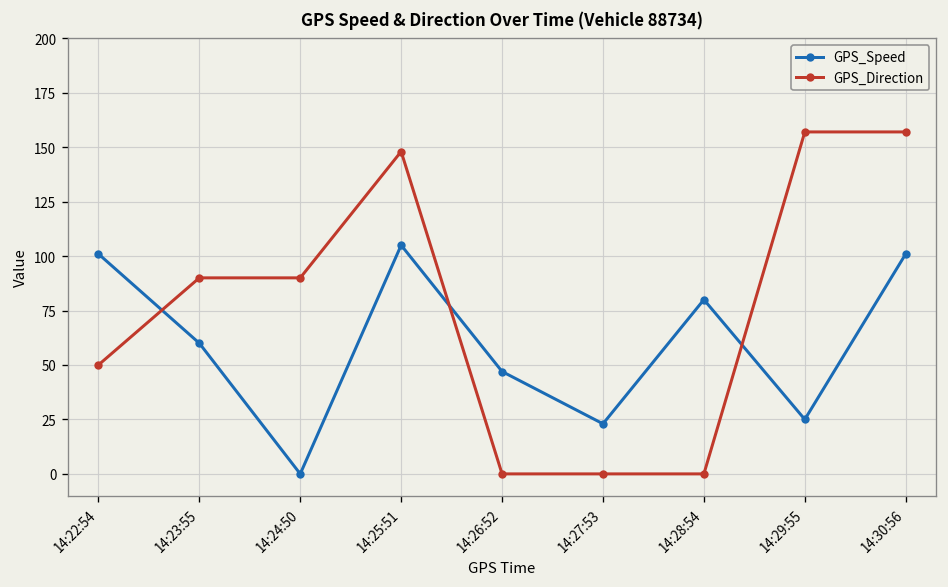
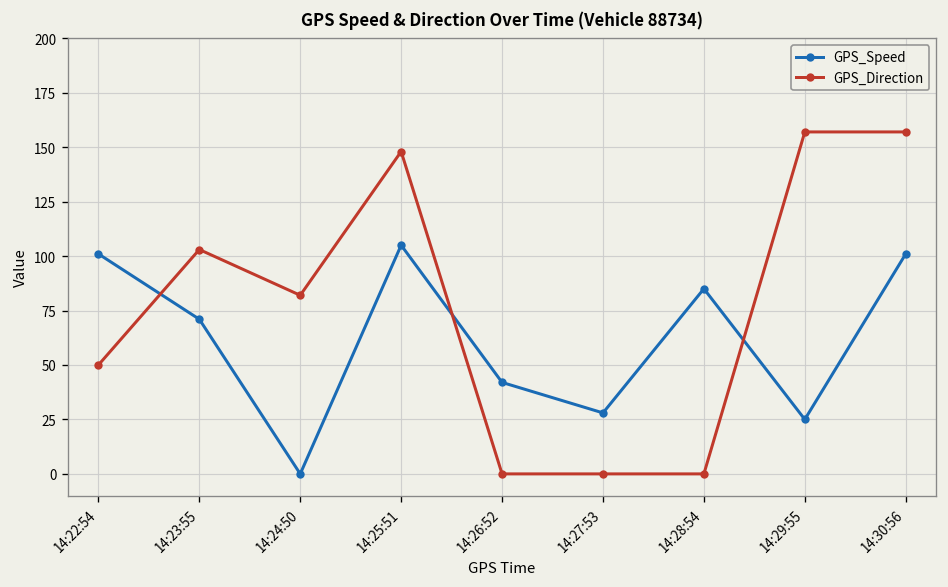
  {
    "GPS_Speed": {
      "14:22:54": 101,
-     "14:23:55": 60,
+     "14:23:55": 71,
      "14:24:50": 0,
      "14:25:51": 105,
-     "14:26:52": 47,
-     "14:27:53": 23,
-     "14:28:54": 80,
+     "14:26:52": 42,
+     "14:27:53": 28,
+     "14:28:54": 85,
      "14:29:55": 25,
      "14:30:56": 101
    },
    "GPS_Direction": {
      "14:22:54": 50,
-     "14:23:55": 90,
-     "14:24:50": 90,
+     "14:23:55": 103,
+     "14:24:50": 82,
      "14:25:51": 148,
      "14:26:52": 0,
      "14:27:53": 0,
      "14:28:54": 0,
      "14:29:55": 157,
      "14:30:56": 157
    }
  }
